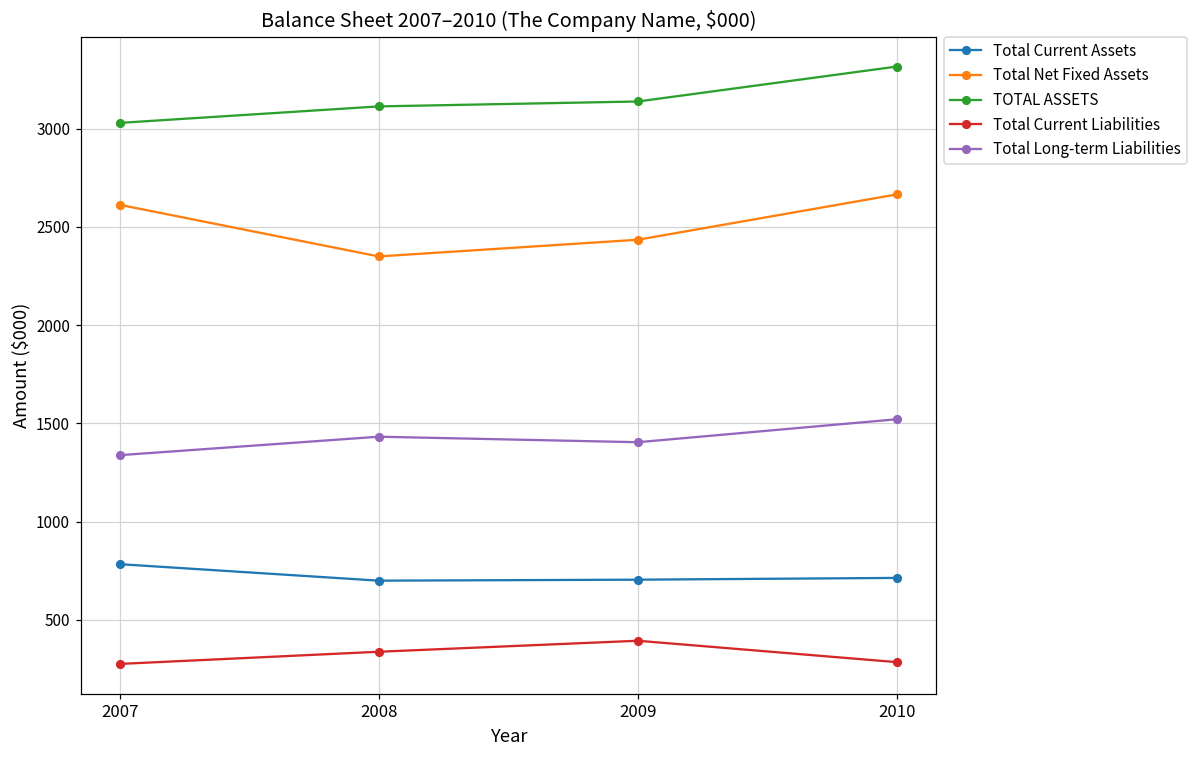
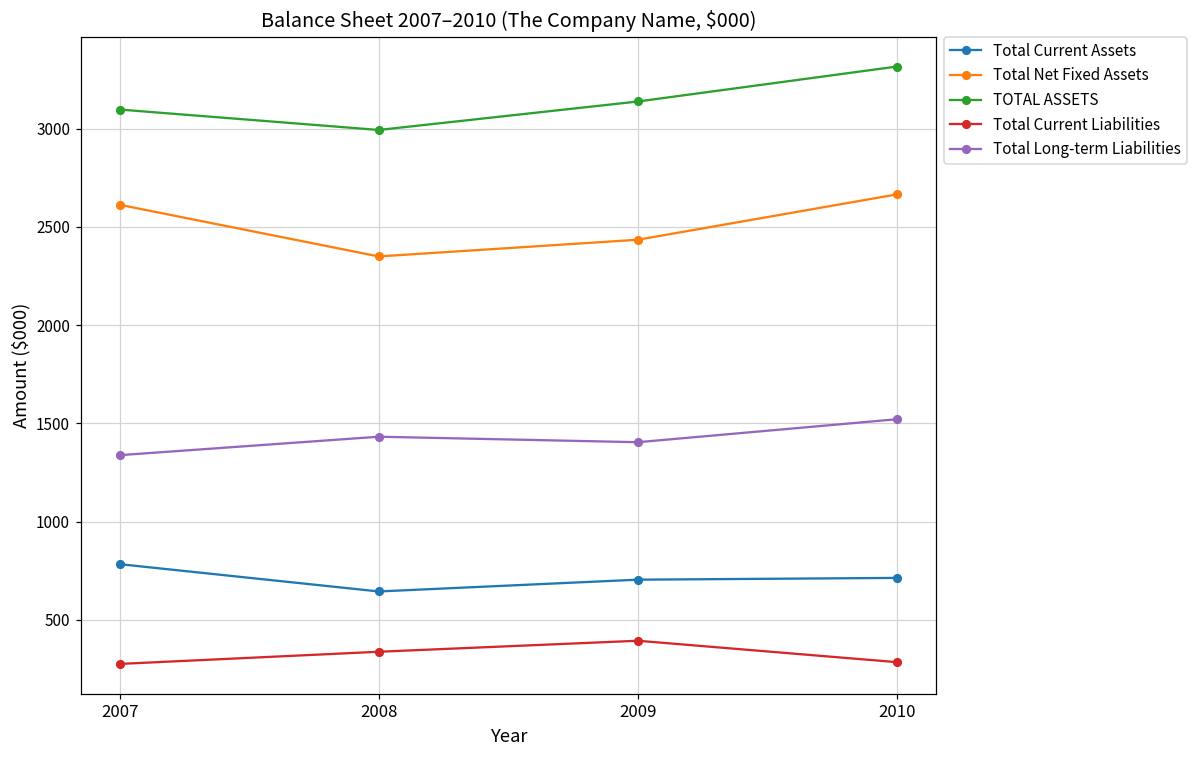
  {
    "Total Current Assets": {
      "2007": 780,
-     "2008": 700,
+     "2008": 640,
      "2009": 700,
      "2010": 710
    },
    "Total Net Fixed Assets": {
      "2007": 2610,
      "2008": 2350,
      "2009": 2440,
      "2010": 2670
    },
    "TOTAL ASSETS": {
-     "2007": 3030,
-     "2008": 3110,
+     "2007": 3100,
+     "2008": 2990,
      "2009": 3140,
      "2010": 3320
    },
    "Total Current Liabilities": {
      "2007": 280,
      "2008": 340,
      "2009": 390,
      "2010": 280
    },
    "Total Long-term Liabilities": {
      "2007": 1340,
      "2008": 1430,
      "2009": 1400,
      "2010": 1520
    }
  }
